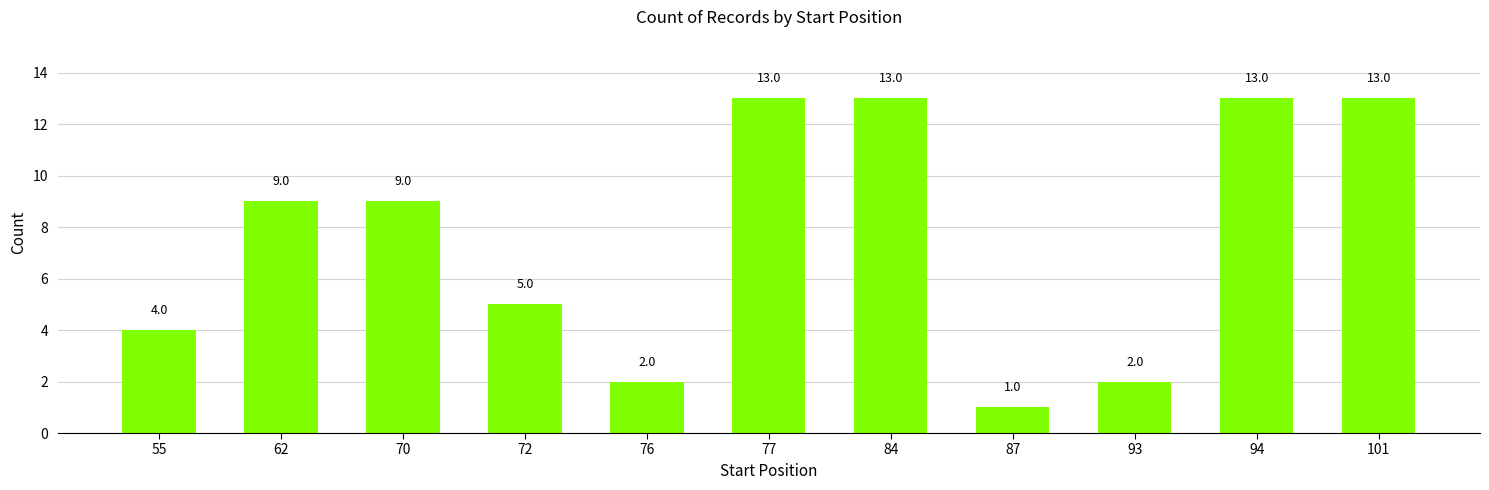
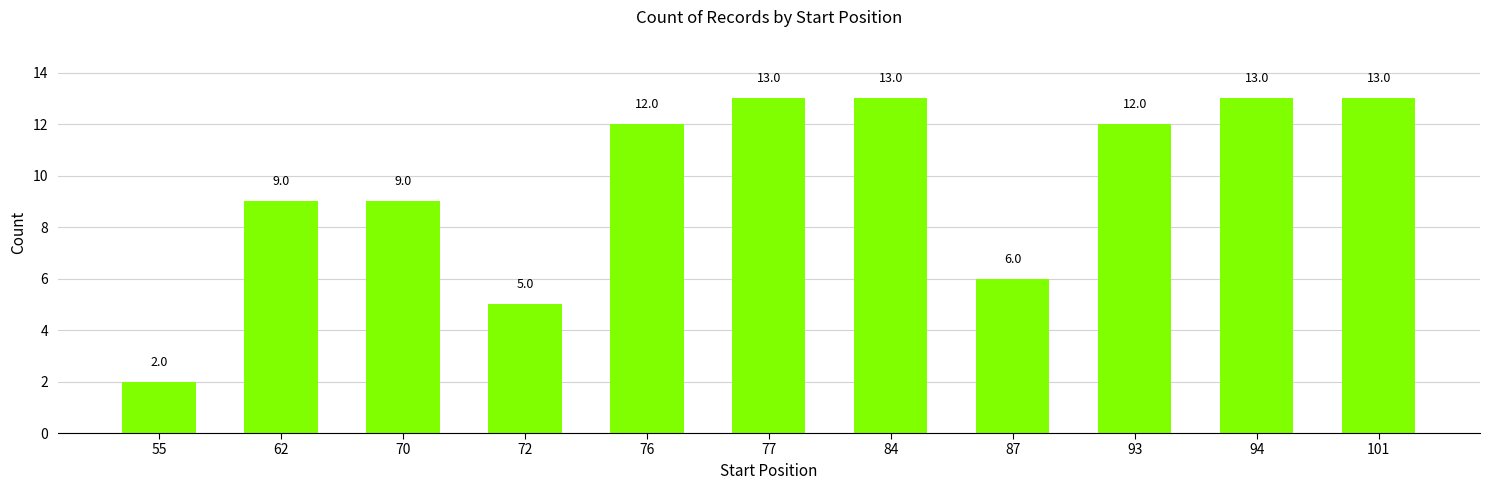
  {
-   "55": 4.0,
+   "55": 2.0,
    "62": 9.0,
    "70": 9.0,
    "72": 5.0,
-   "76": 2.0,
+   "76": 12.0,
    "77": 13.0,
    "84": 13.0,
-   "87": 1.0,
-   "93": 2.0,
+   "87": 6.0,
+   "93": 12.0,
    "94": 13.0,
    "101": 13.0
  }
